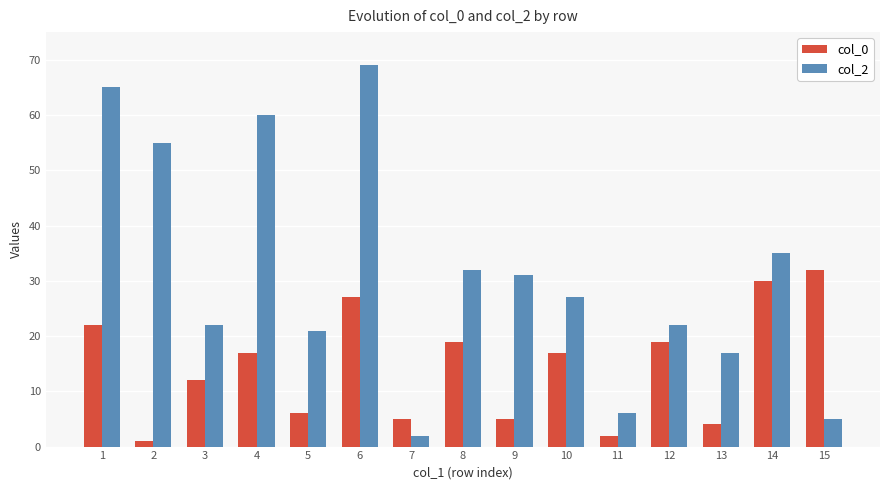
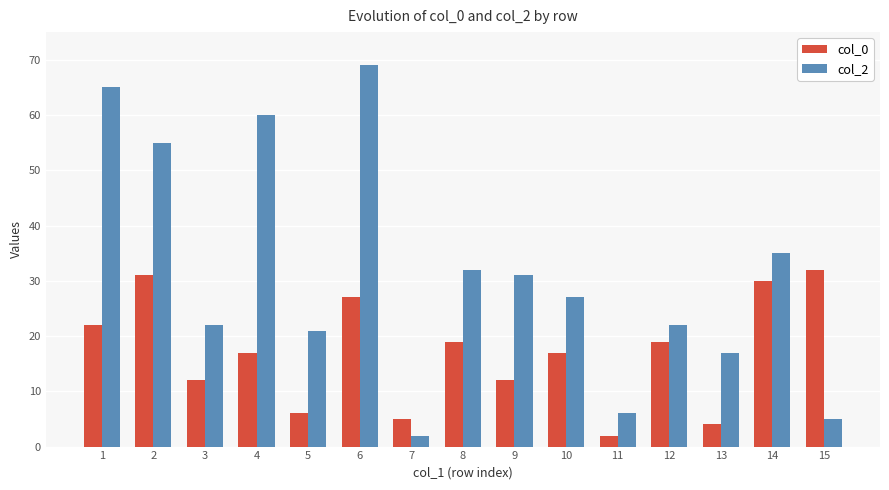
  {
    "col_0": {
      "1": 22,
-     "2": 1,
+     "2": 31,
      "3": 12,
      "4": 17,
      "5": 6,
      "6": 27,
      "7": 5,
      "8": 19,
-     "9": 5,
+     "9": 12,
      "10": 17,
      "11": 2,
      "12": 19,
      "13": 4,
      "14": 30,
      "15": 32
    },
    "col_2": {
      "1": 65,
      "2": 55,
      "3": 22,
      "4": 60,
      "5": 21,
      "6": 69,
      "7": 2,
      "8": 32,
      "9": 31,
      "10": 27,
      "11": 6,
      "12": 22,
      "13": 17,
      "14": 35,
      "15": 5
    }
  }
